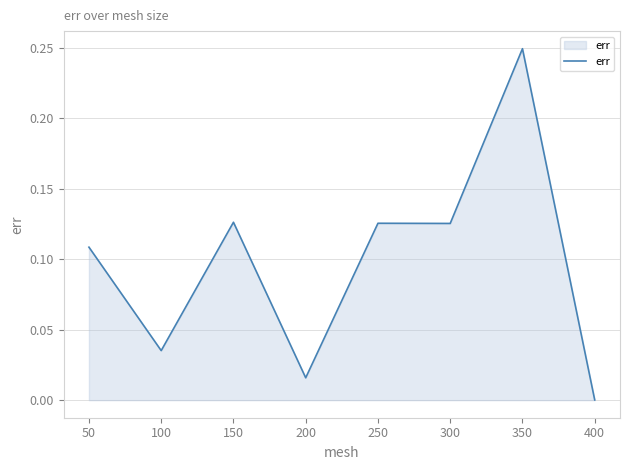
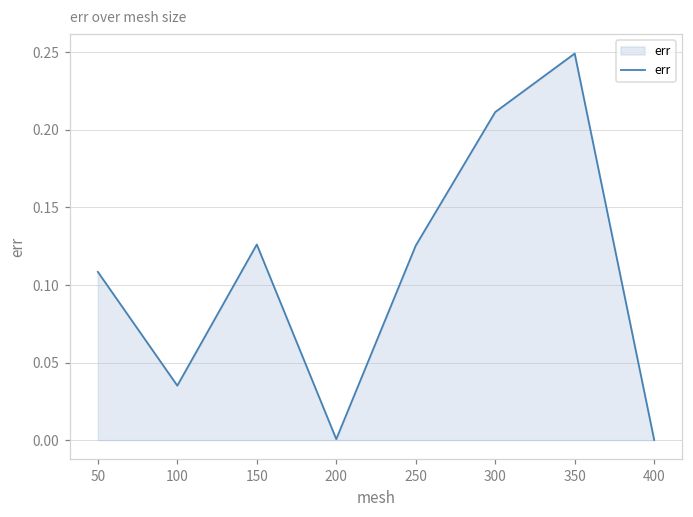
  {
    "50": 0.108,
    "100": 0.035,
    "150": 0.126,
-   "200": 0.016,
+   "200": 0.001,
    "250": 0.125,
-   "300": 0.125,
+   "300": 0.211,
    "350": 0.249,
    "400": 0.000
  }
